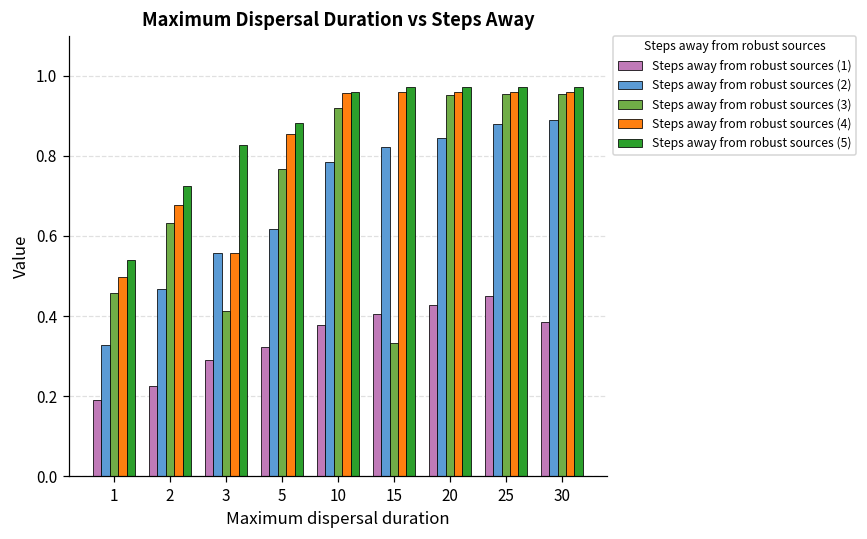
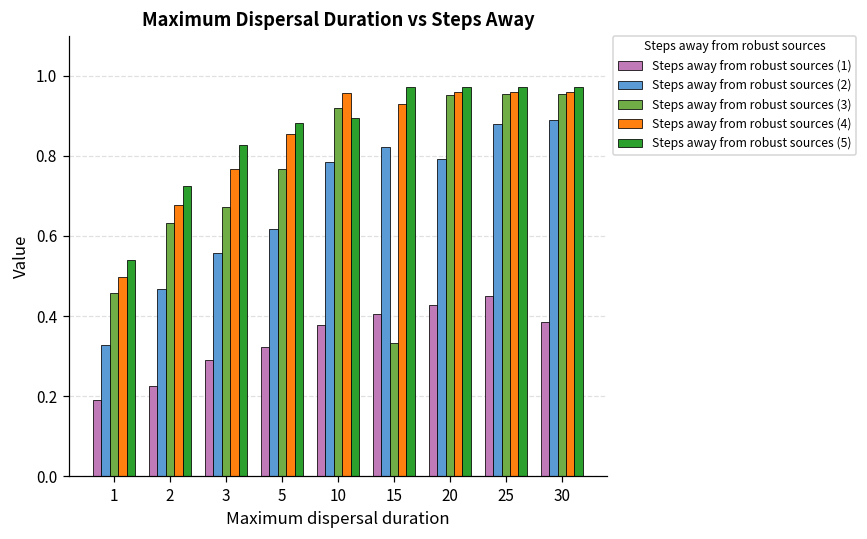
  {
    "Steps away from robust sources (1)": {
      "1": 0.19,
      "2": 0.23,
      "3": 0.29,
      "5": 0.32,
      "10": 0.38,
      "15": 0.40,
      "20": 0.43,
      "25": 0.45,
      "30": 0.39
    },
    "Steps away from robust sources (2)": {
      "1": 0.33,
      "2": 0.47,
      "3": 0.56,
      "5": 0.62,
      "10": 0.78,
      "15": 0.82,
-     "20": 0.84,
+     "20": 0.79,
      "25": 0.88,
      "30": 0.89
    },
    "Steps away from robust sources (3)": {
      "1": 0.46,
      "2": 0.63,
-     "3": 0.41,
+     "3": 0.67,
      "5": 0.77,
      "10": 0.92,
      "15": 0.33,
      "20": 0.95,
      "25": 0.95,
      "30": 0.95
    },
    "Steps away from robust sources (4)": {
      "1": 0.50,
      "2": 0.68,
-     "3": 0.56,
+     "3": 0.77,
      "5": 0.85,
      "10": 0.96,
-     "15": 0.96,
+     "15": 0.93,
      "20": 0.96,
      "25": 0.96,
      "30": 0.96
    },
    "Steps away from robust sources (5)": {
      "1": 0.54,
      "2": 0.73,
      "3": 0.83,
      "5": 0.88,
-     "10": 0.96,
+     "10": 0.89,
      "15": 0.97,
      "20": 0.97,
      "25": 0.97,
      "30": 0.97
    }
  }
